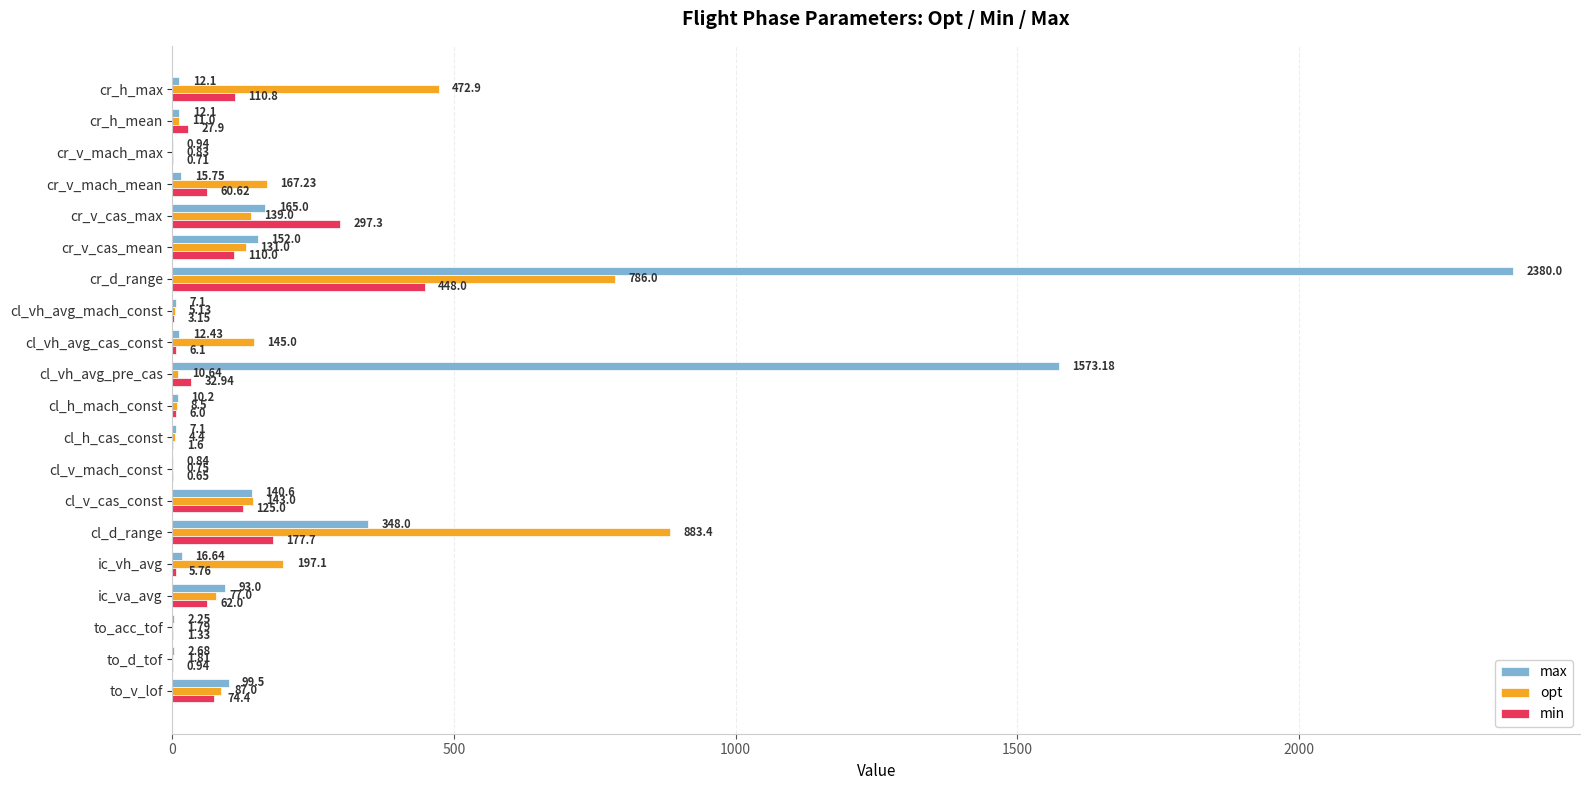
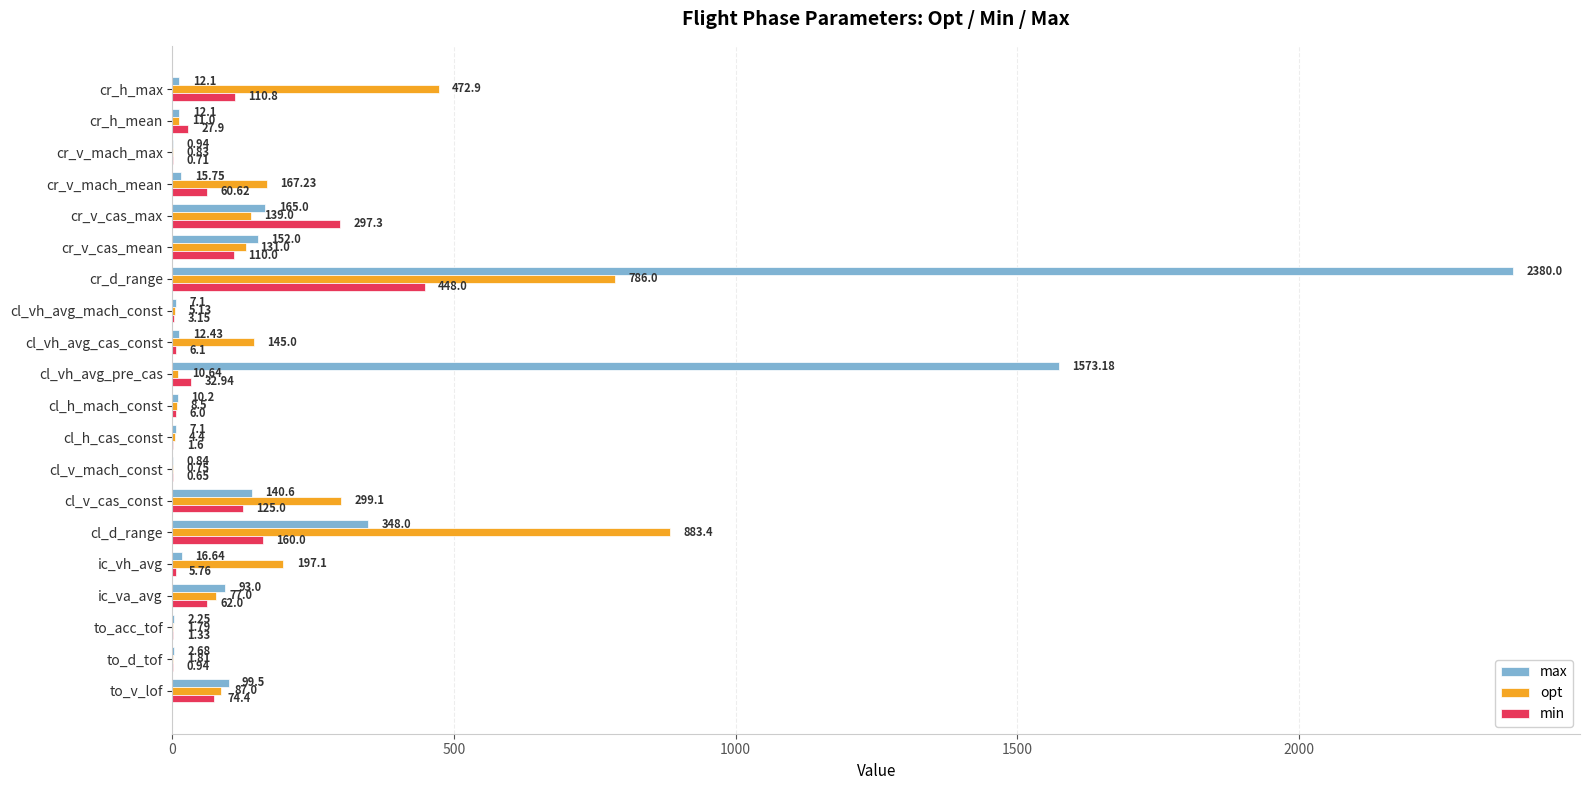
  {
    "max": {
      "cr_h_max": 12.1,
      "cr_v_mach_mean": 15.75,
      "cr_d_range": 2380.0,
      "cl_vh_avg_cas_const": 12.43,
      "cl_vh_avg_pre_cas": 1573.18,
      "cl_d_range": 348.0,
      "ic_vh_avg": 16.64
    },
    "opt": {
      "cr_h_max": 472.9,
      "cr_v_mach_mean": 167.23,
      "cr_d_range": 786.0,
      "cl_vh_avg_cas_const": 145.0,
-     "cl_v_cas_const": 143.0,
+     "cl_v_cas_const": 299.1,
      "cl_d_range": 883.4,
      "ic_vh_avg": 197.1
    },
    "min": {
      "cr_h_max": 110.8,
      "cr_v_mach_mean": 60.62,
      "cr_v_cas_max": 297.3,
      "cr_d_range": 448.0,
      "cl_vh_avg_cas_const": 6.1,
-     "cl_d_range": 177.7,
+     "cl_d_range": 160.0,
      "ic_vh_avg": 5.76
    }
  }
